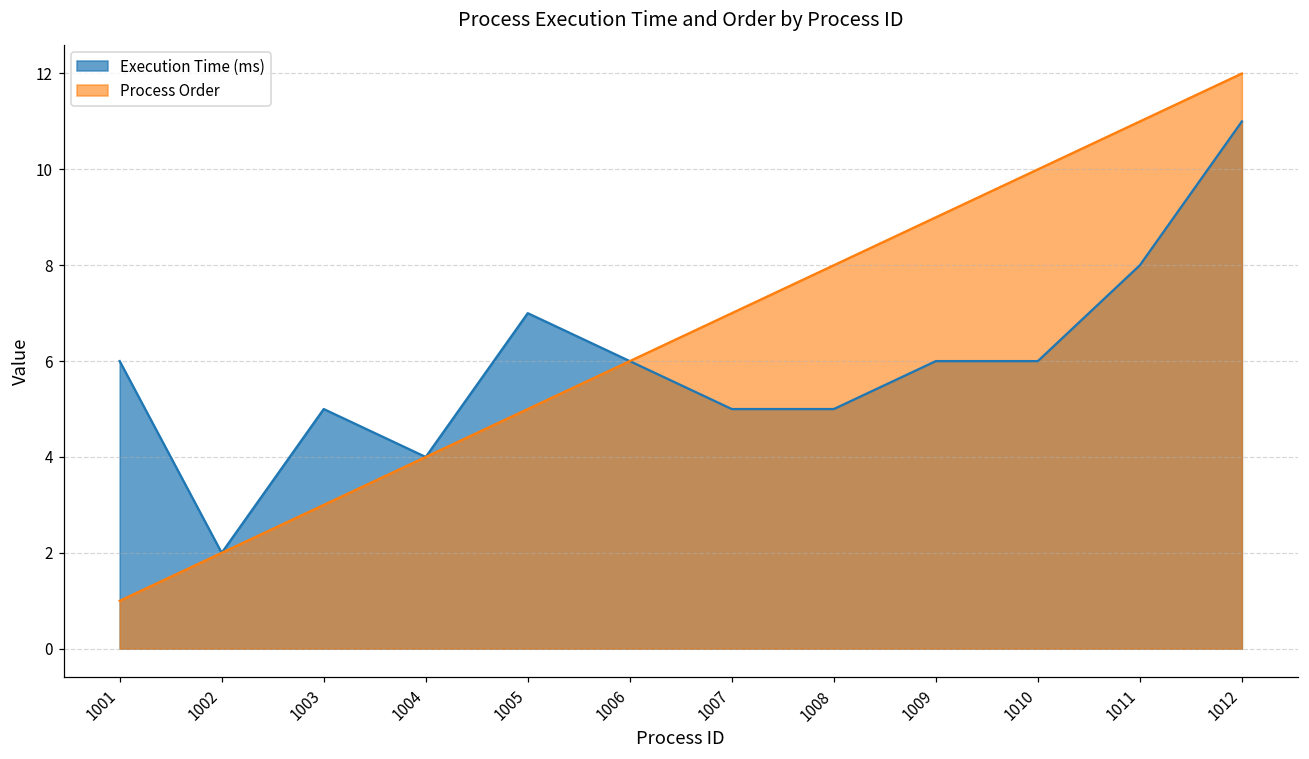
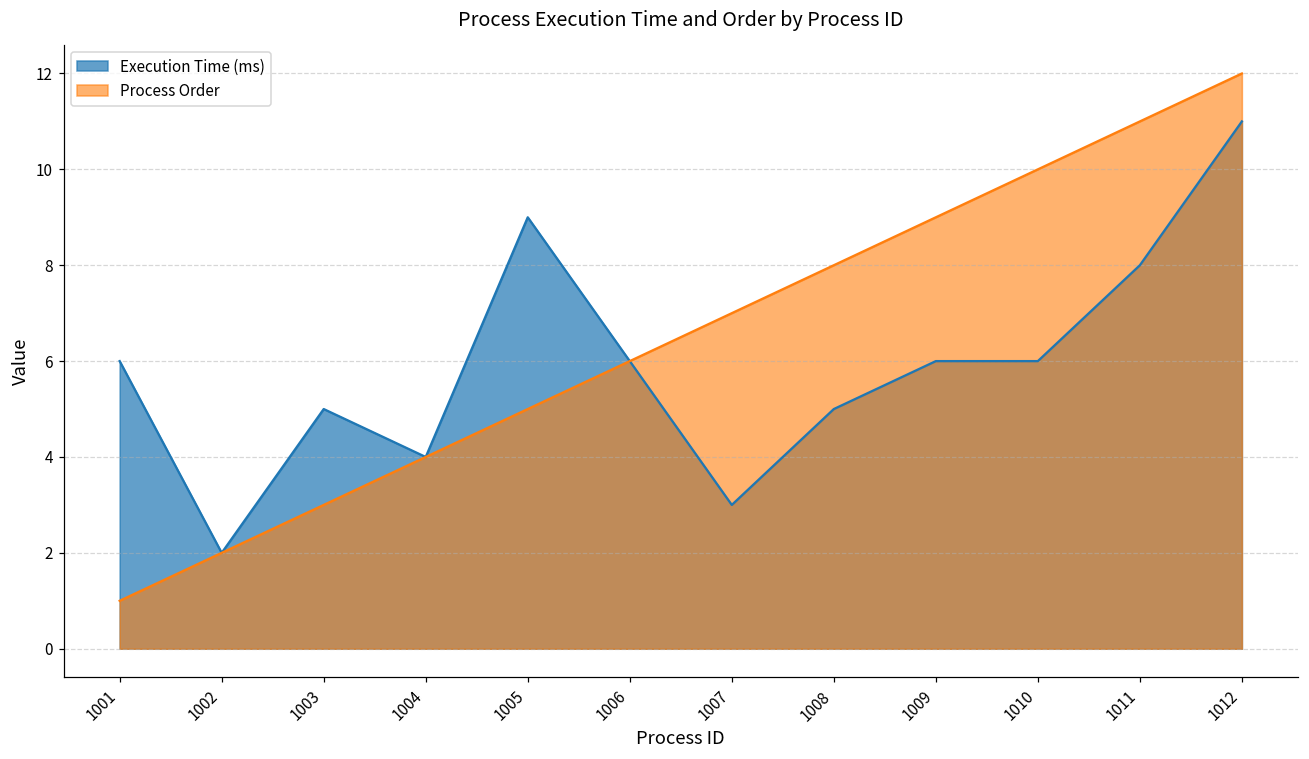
  {
    "Execution Time (ms)": {
      "1001": 6,
      "1003": 5,
-     "1005": 7,
-     "1007": 5,
+     "1005": 9,
+     "1007": 3,
      "1008": 5,
      "1009": 6,
      "1010": 6,
      "1011": 8,
      "1012": 11
    },
    "Process Order": {
      "1001": 1,
      "1003": 3,
      "1005": 5,
      "1007": 7,
      "1008": 8,
      "1009": 9,
      "1010": 10,
      "1011": 11,
      "1012": 12
    }
  }
